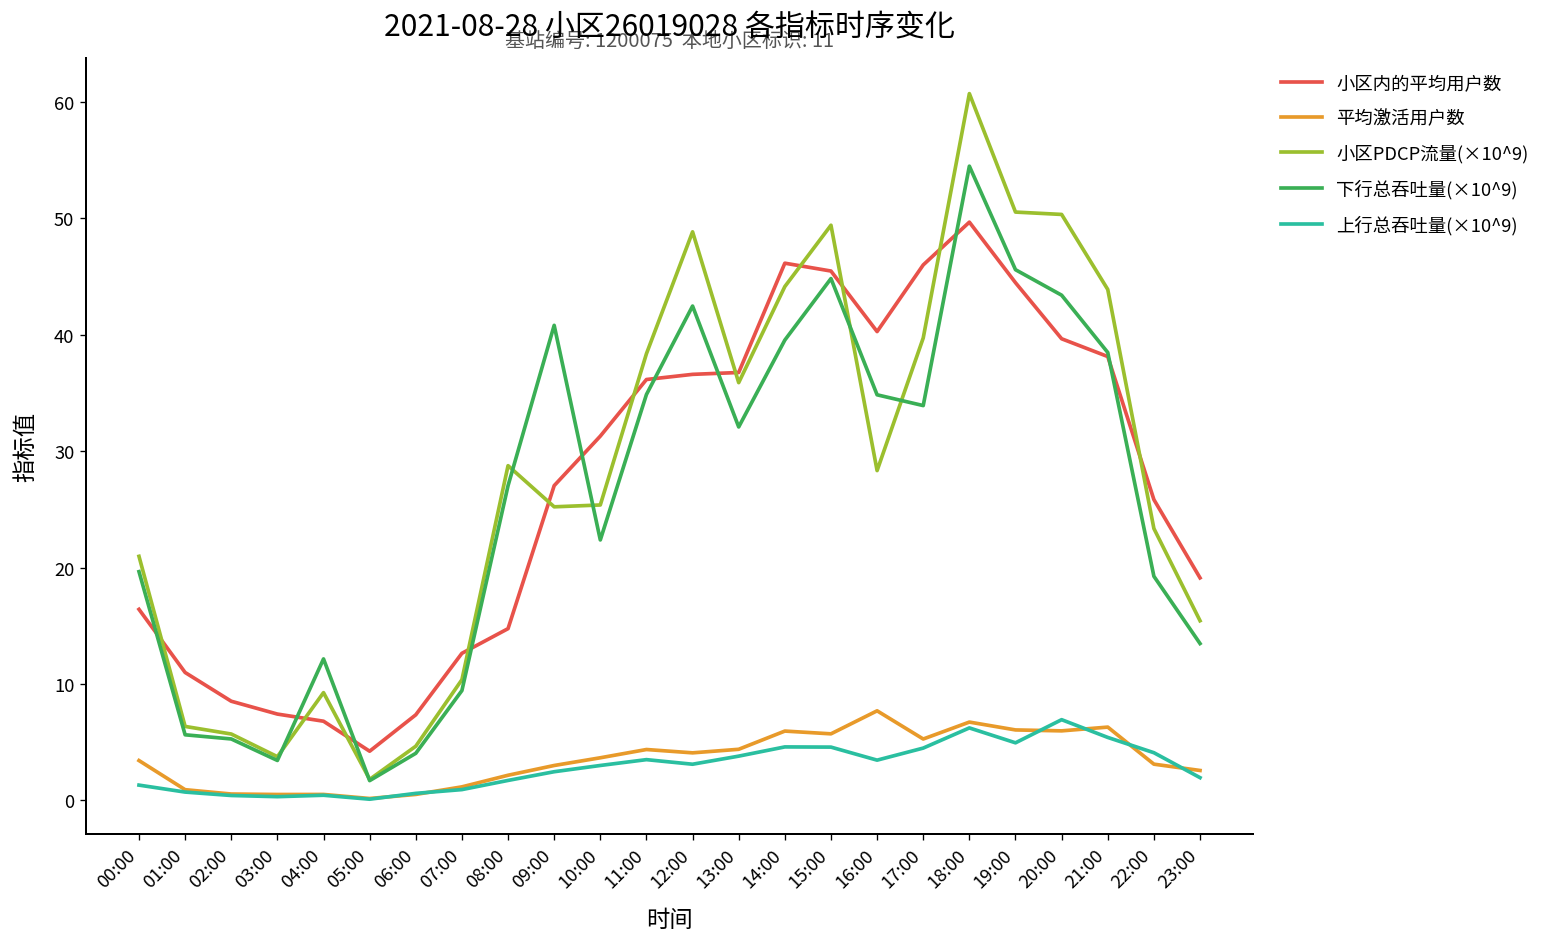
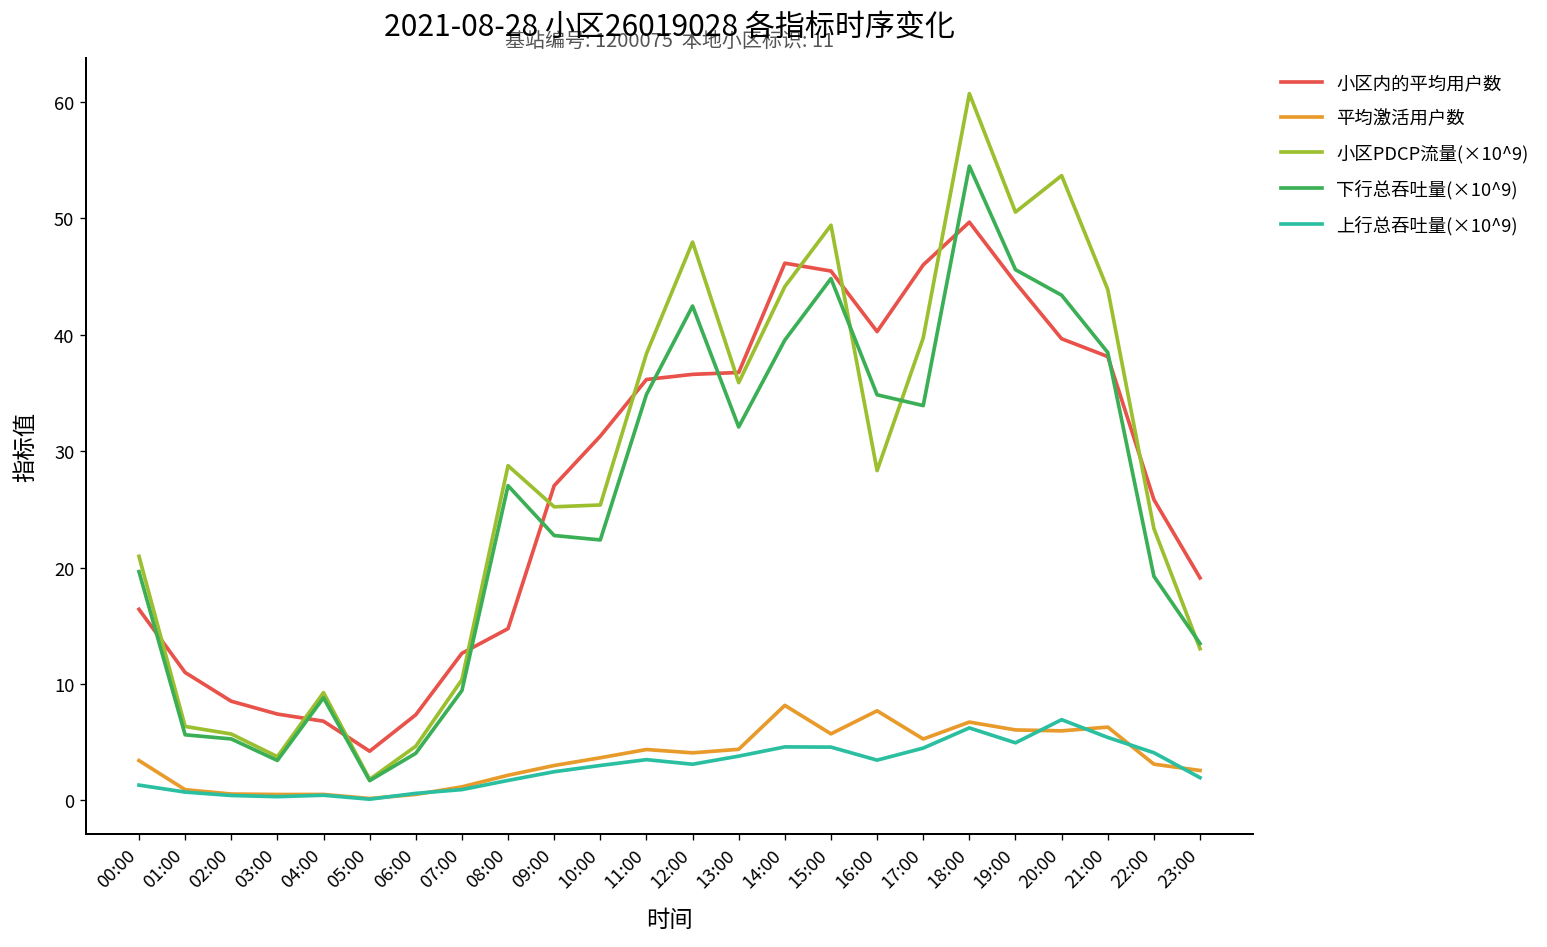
  {
    "小区内的平均用户数": {
      "00:00": 16,
      "01:00": 11,
      "02:00": 9,
      "03:00": 7,
      "04:00": 7,
      "05:00": 4,
      "06:00": 7,
      "07:00": 13,
      "08:00": 15,
      "09:00": 27,
      "10:00": 31,
      "11:00": 36,
      "12:00": 37,
      "13:00": 37,
      "14:00": 46,
      "15:00": 45,
      "16:00": 40,
      "17:00": 46,
      "18:00": 50,
      "19:00": 44,
      "20:00": 40,
      "21:00": 38,
      "22:00": 26,
      "23:00": 19
    },
    "平均激活用户数": {
      "00:00": 3,
      "08:00": 2,
      "09:00": 3,
      "10:00": 4,
      "11:00": 4,
      "12:00": 4,
      "13:00": 4,
-     "14:00": 6,
+     "14:00": 8,
      "15:00": 6,
      "16:00": 8,
      "17:00": 5,
      "18:00": 7,
      "19:00": 6,
      "20:00": 6,
      "21:00": 6,
      "22:00": 3,
      "23:00": 3
    },
    "小区PDCP流量(×10^9)": {
      "00:00": 21,
      "01:00": 6,
      "02:00": 6,
      "03:00": 4,
      "04:00": 9,
      "06:00": 5,
      "07:00": 10,
      "08:00": 29,
      "09:00": 25,
      "10:00": 25,
      "11:00": 38,
-     "12:00": 49,
+     "12:00": 48,
      "13:00": 36,
      "14:00": 44,
      "15:00": 49,
      "16:00": 28,
      "17:00": 40,
      "18:00": 61,
      "19:00": 51,
-     "20:00": 50,
+     "20:00": 54,
      "21:00": 44,
      "22:00": 23,
-     "23:00": 15
+     "23:00": 13
    },
    "下行总吞吐量(×10^9)": {
      "00:00": 20,
      "01:00": 6,
      "02:00": 5,
      "03:00": 3,
-     "04:00": 12,
+     "04:00": 9,
      "06:00": 4,
      "07:00": 9,
      "08:00": 27,
-     "09:00": 41,
+     "09:00": 23,
      "10:00": 22,
      "11:00": 35,
      "12:00": 42,
      "13:00": 32,
      "14:00": 40,
      "15:00": 45,
      "16:00": 35,
      "17:00": 34,
      "18:00": 54,
      "19:00": 46,
      "20:00": 43,
      "21:00": 38,
      "22:00": 19,
      "23:00": 13
    },
    "上行总吞吐量(×10^9)": {
      "00:00": 1,
      "08:00": 2,
      "09:00": 2,
      "10:00": 3,
      "11:00": 4,
      "12:00": 3,
      "13:00": 4,
      "14:00": 5,
      "15:00": 5,
      "16:00": 3,
      "17:00": 4,
      "18:00": 6,
      "19:00": 5,
      "20:00": 7,
      "21:00": 5,
      "22:00": 4,
      "23:00": 2
    }
  }
